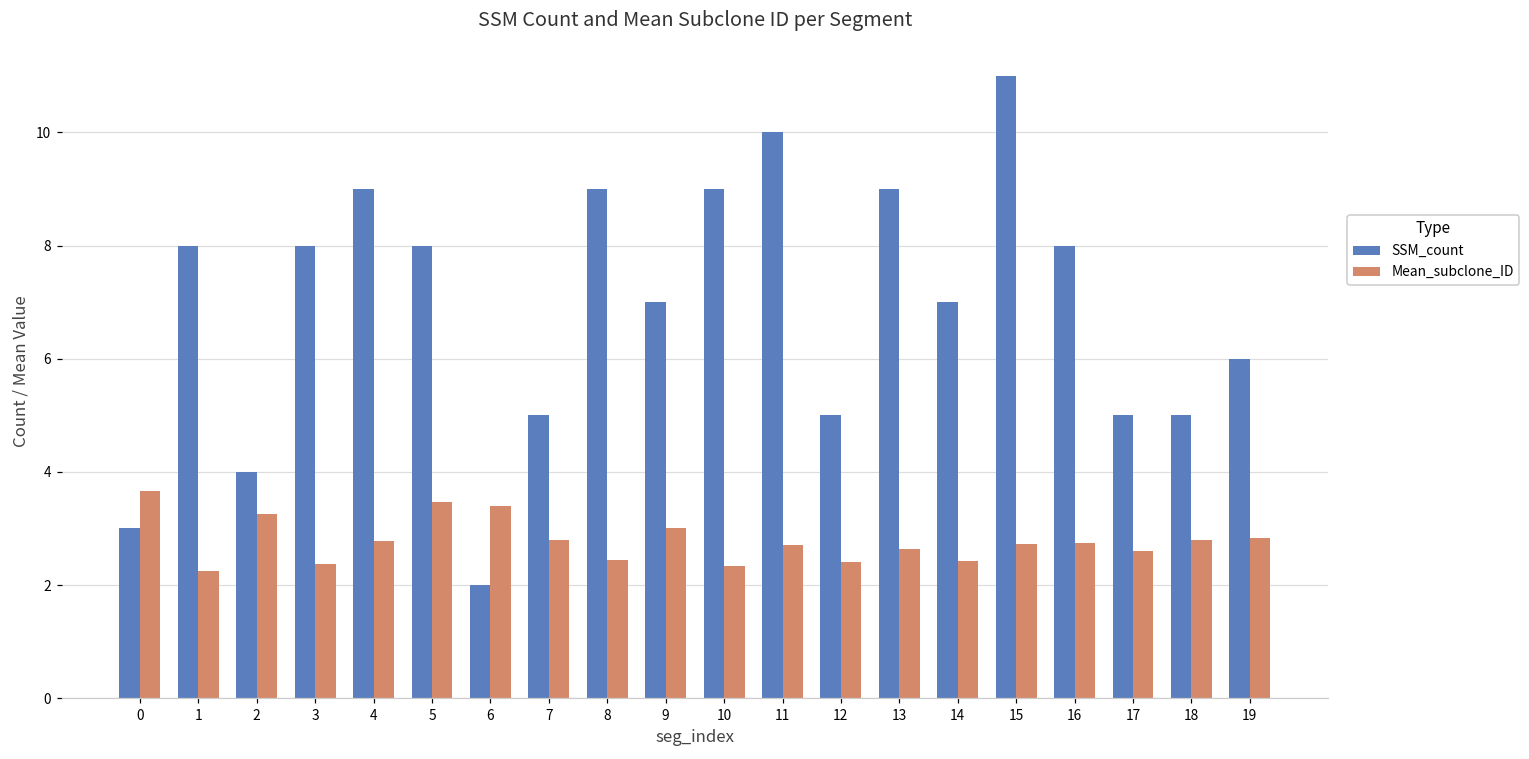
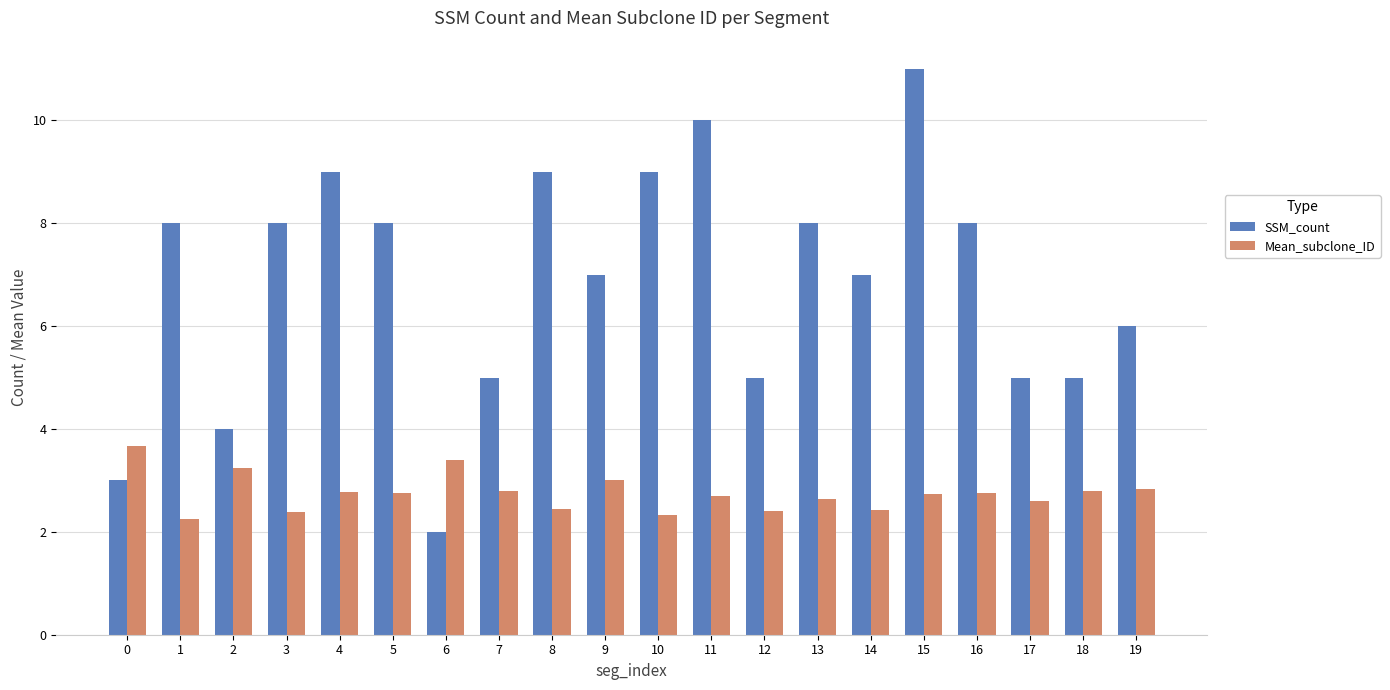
  {
    "SSM_count": {
      "0": 3,
      "1": 8,
      "2": 4,
      "3": 8,
      "4": 9,
      "5": 8,
      "6": 2,
      "7": 5,
      "8": 9,
      "9": 7,
      "10": 9,
      "11": 10,
      "12": 5,
-     "13": 9,
+     "13": 8,
      "14": 7,
      "15": 11,
      "16": 8,
      "17": 5,
      "18": 5,
      "19": 6
    },
    "Mean_subclone_ID": {
      "0": 3.7,
      "1": 2.3,
      "2": 3.3,
      "3": 2.4,
      "4": 2.8,
-     "5": 3.5,
+     "5": 2.8,
      "6": 3.4,
      "7": 2.8,
      "8": 2.4,
      "9": 3.0,
      "10": 2.3,
      "11": 2.7,
      "12": 2.4,
      "13": 2.6,
      "14": 2.4,
      "15": 2.7,
      "16": 2.8,
      "17": 2.6,
      "18": 2.8,
      "19": 2.8
    }
  }
